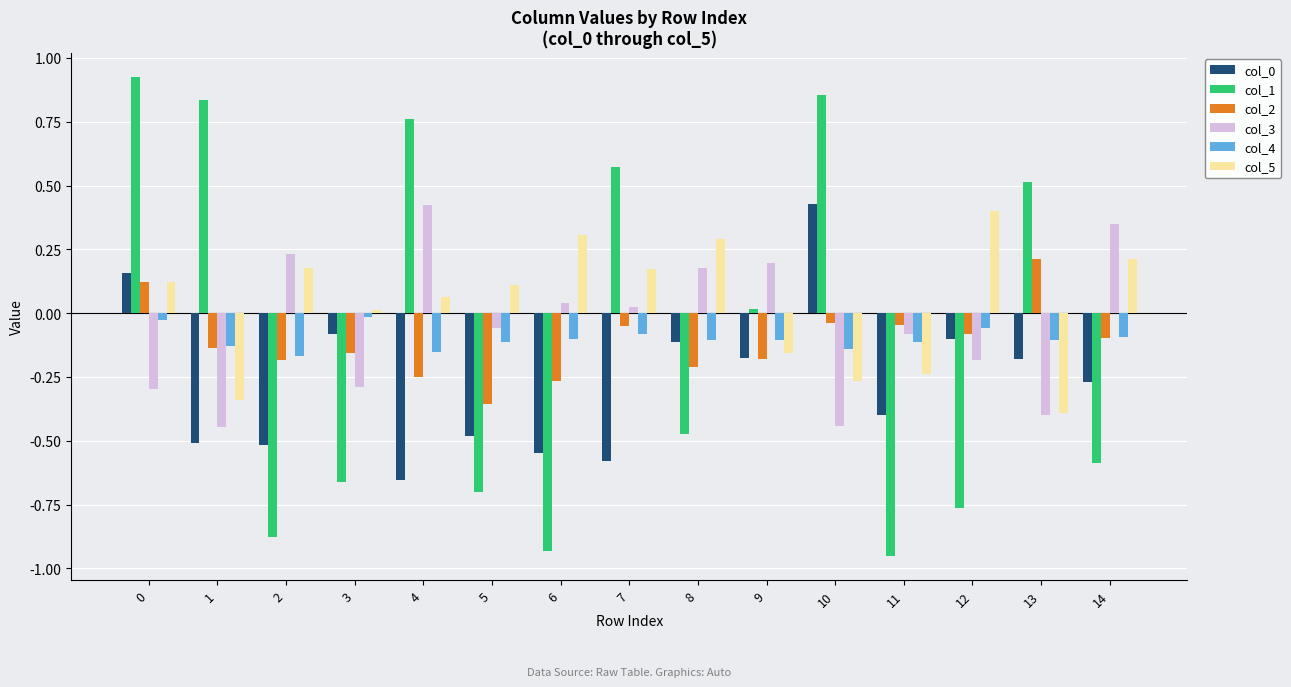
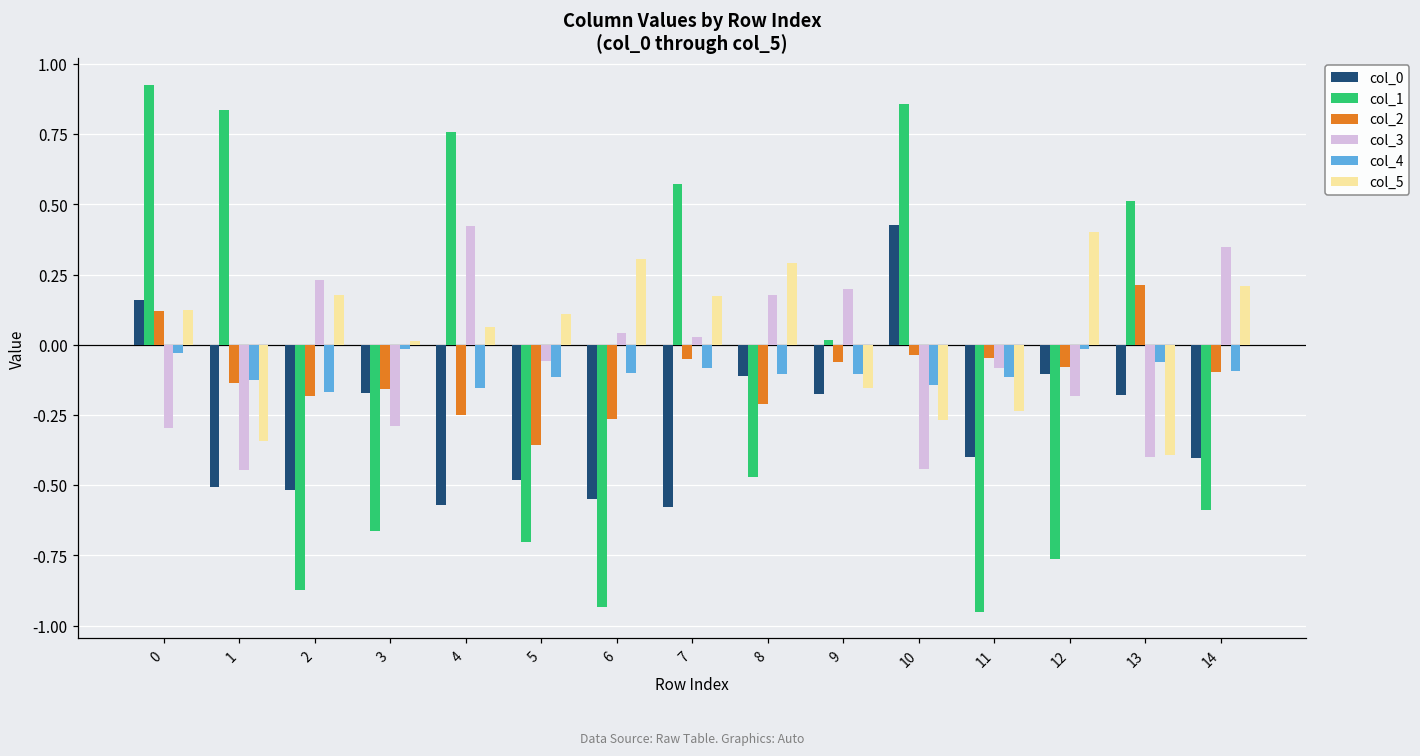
  {
    "col_0": {
      "0": 0.16,
      "1": -0.51,
      "2": -0.52,
-     "3": -0.08,
-     "4": -0.65,
+     "3": -0.17,
+     "4": -0.57,
      "5": -0.48,
      "6": -0.55,
      "7": -0.58,
      "8": -0.11,
      "9": -0.17,
      "10": 0.43,
      "11": -0.40,
      "12": -0.10,
      "13": -0.18,
-     "14": -0.27
+     "14": -0.40
    },
    "col_1": {
      "0": 0.93,
      "1": 0.84,
      "2": -0.88,
      "3": -0.66,
      "4": 0.76,
      "5": -0.70,
      "6": -0.93,
      "7": 0.57,
      "8": -0.47,
      "9": 0.02,
      "10": 0.86,
      "11": -0.95,
      "12": -0.76,
      "13": 0.51,
      "14": -0.59
    },
    "col_2": {
      "0": 0.12,
      "1": -0.14,
      "2": -0.18,
      "3": -0.16,
      "4": -0.25,
      "5": -0.36,
      "6": -0.26,
      "7": -0.05,
      "8": -0.21,
-     "9": -0.18,
+     "9": -0.06,
      "10": -0.04,
      "11": -0.05,
      "12": -0.08,
      "13": 0.21,
      "14": -0.10
    },
    "col_3": {
      "0": -0.30,
      "1": -0.45,
      "2": 0.23,
      "3": -0.29,
      "4": 0.42,
      "5": -0.06,
      "6": 0.04,
      "7": 0.03,
      "8": 0.18,
      "9": 0.20,
      "10": -0.44,
      "11": -0.08,
      "12": -0.18,
      "13": -0.40,
      "14": 0.35
    },
    "col_4": {
      "0": -0.03,
      "1": -0.13,
      "2": -0.17,
      "3": -0.01,
      "4": -0.15,
      "5": -0.11,
      "6": -0.10,
      "7": -0.08,
      "8": -0.10,
      "9": -0.10,
      "10": -0.14,
      "11": -0.11,
-     "12": -0.06,
-     "13": -0.10,
+     "12": -0.02,
+     "13": -0.06,
      "14": -0.09
    },
    "col_5": {
      "0": 0.12,
      "1": -0.34,
      "2": 0.18,
      "3": 0.01,
      "4": 0.06,
      "5": 0.11,
      "6": 0.31,
      "7": 0.17,
      "8": 0.29,
      "9": -0.16,
      "10": -0.27,
      "11": -0.24,
      "12": 0.40,
      "13": -0.39,
      "14": 0.21
    }
  }
